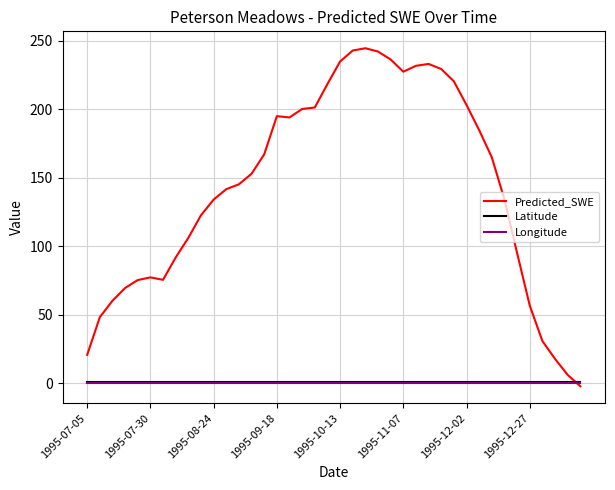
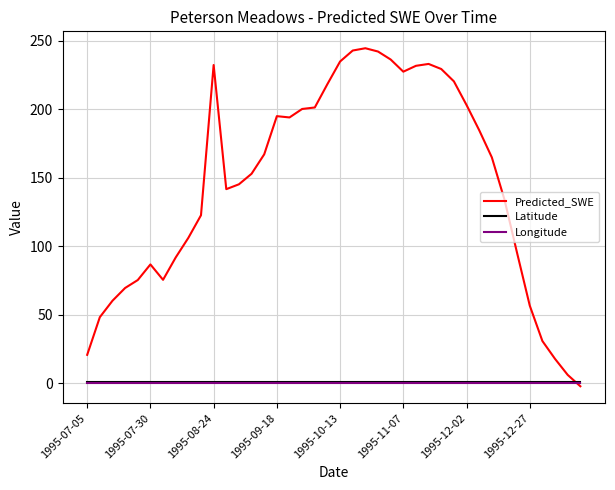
  {
    "Predicted_SWE": {
      "1995-07-05": 21,
-     "1995-07-30": 77,
-     "1995-08-24": 134,
+     "1995-07-30": 87,
+     "1995-08-24": 232,
      "1995-09-18": 195,
      "1995-10-13": 235,
      "1995-11-07": 227,
      "1995-12-02": 203,
      "1995-12-27": 57
    }
  }
